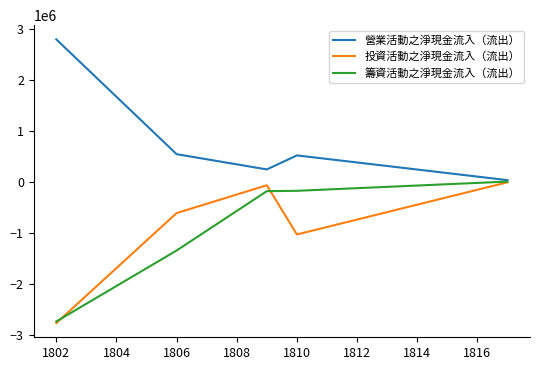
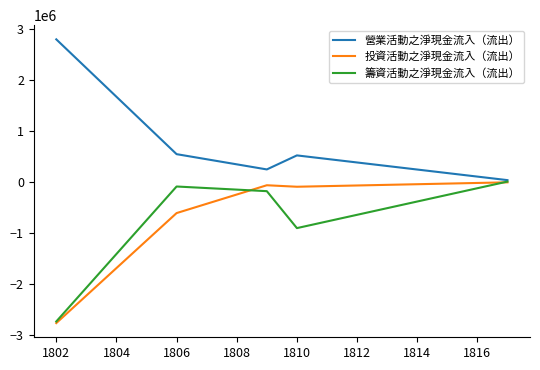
  {
    "營業活動之淨現金流入（流出）": {
      "1802": 2800000,
      "1806": 500000,
      "1810": 500000
    },
    "投資活動之淨現金流入（流出）": {
      "1806": -600000,
-     "1810": -1000000
+     "1810": -100000
    },
    "籌資活動之淨現金流入（流出）": {
-     "1806": -1300000,
-     "1810": -200000
+     "1806": -100000,
+     "1810": -900000
    }
  }
